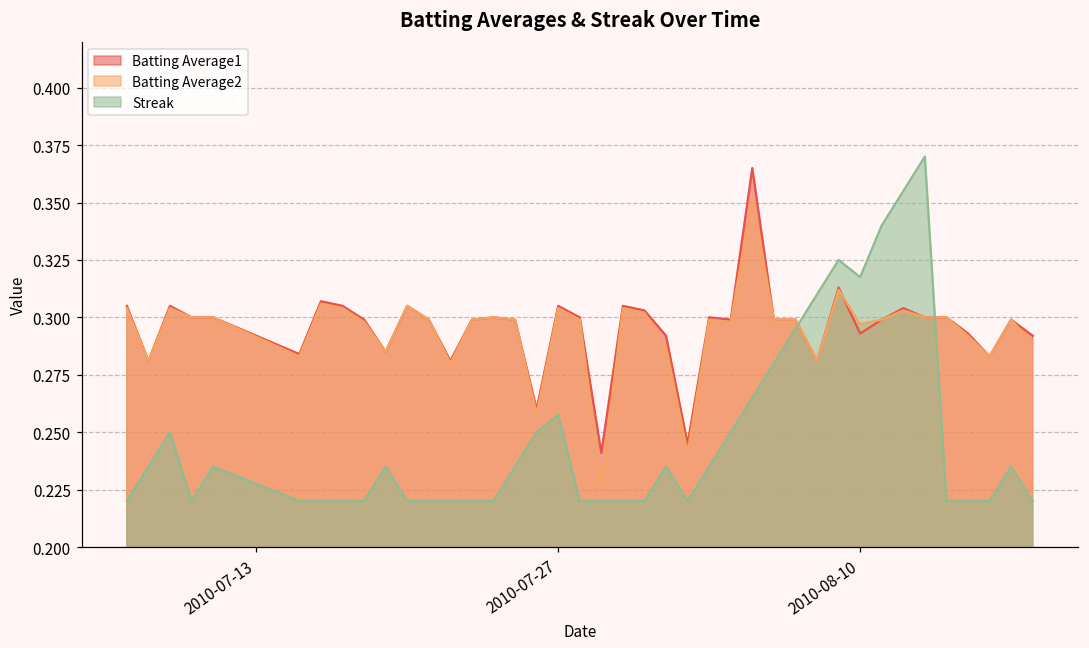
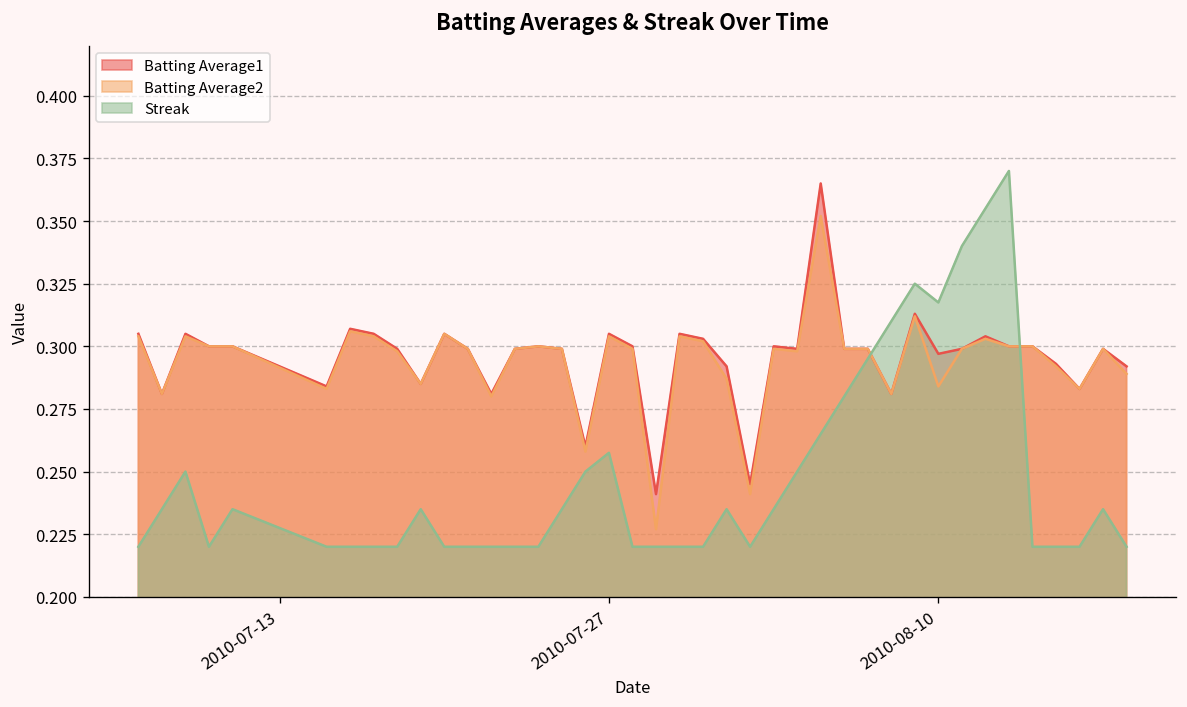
  {
    "Batting Average1": {
-     "2010-08-10": 0.293
+     "2010-08-10": 0.297
    },
    "Batting Average2": {
-     "2010-08-10": 0.297
+     "2010-08-10": 0.284
    },
    "Streak": {
      "2010-07-27": 0.258,
      "2010-08-10": 0.318
    }
  }
